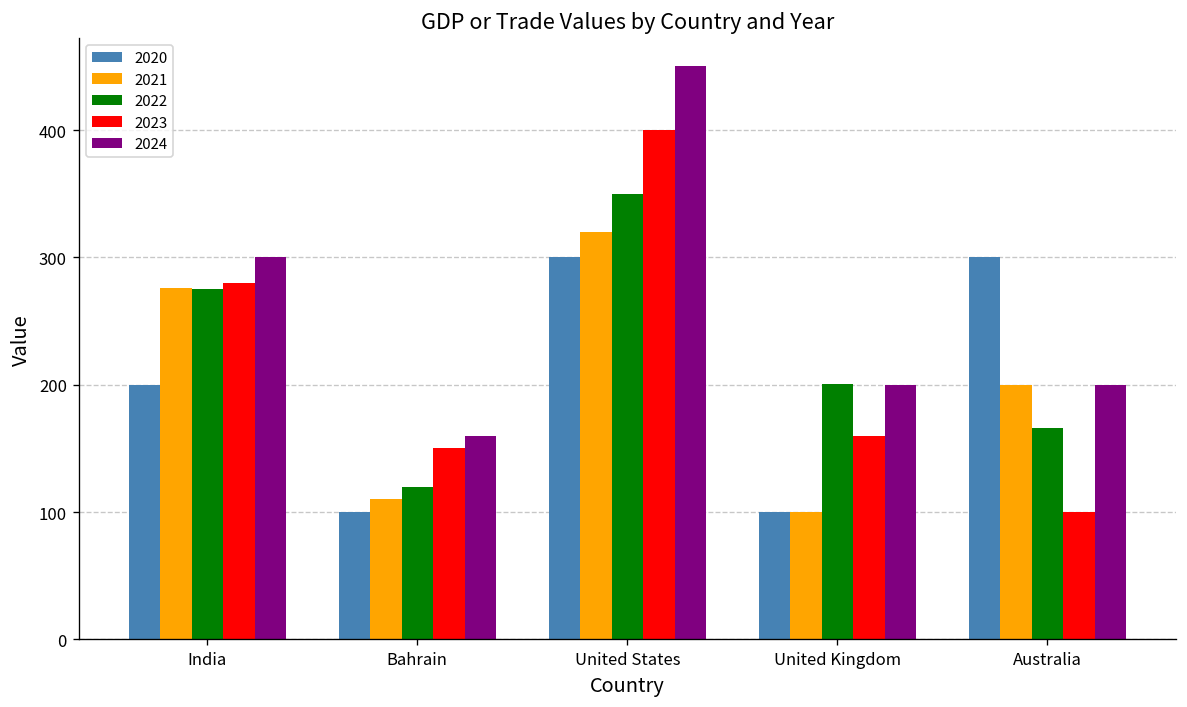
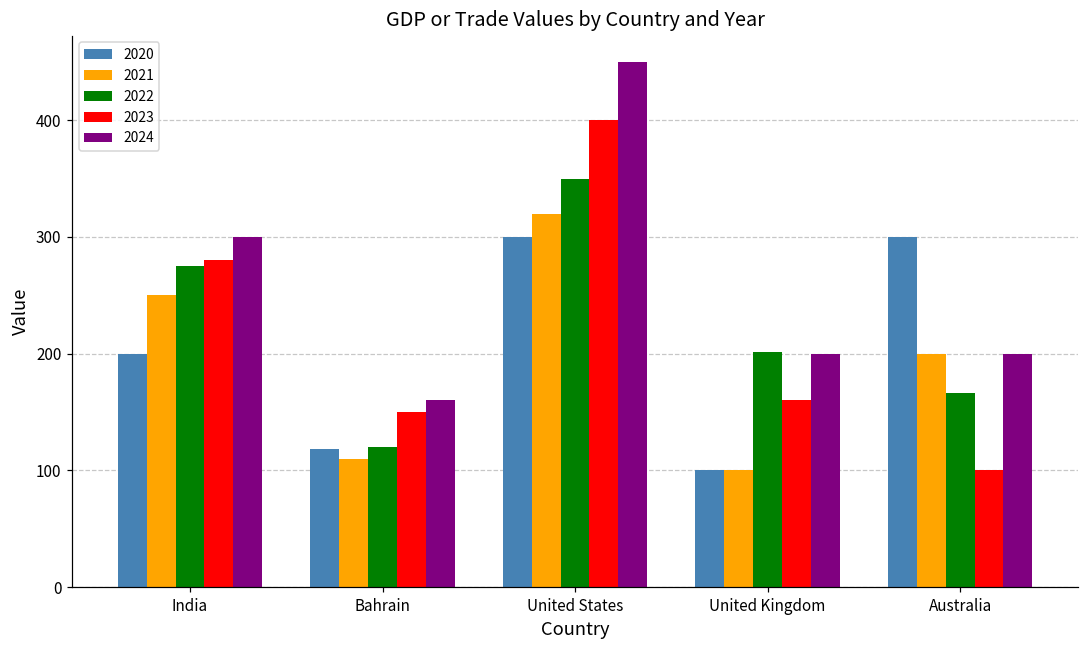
  {
    "2020": {
      "India": 200,
-     "Bahrain": 100,
+     "Bahrain": 118,
      "United States": 300,
      "United Kingdom": 100,
      "Australia": 300
    },
    "2021": {
-     "India": 276,
+     "India": 250,
      "Bahrain": 110,
      "United States": 320,
      "United Kingdom": 100,
      "Australia": 200
    },
    "2022": {
      "India": 275,
      "Bahrain": 120,
      "United States": 350,
      "United Kingdom": 201,
      "Australia": 166
    },
    "2023": {
      "India": 280,
      "Bahrain": 150,
      "United States": 400,
      "United Kingdom": 160,
      "Australia": 100
    },
    "2024": {
      "India": 300,
      "Bahrain": 160,
      "United States": 450,
      "United Kingdom": 200,
      "Australia": 200
    }
  }
